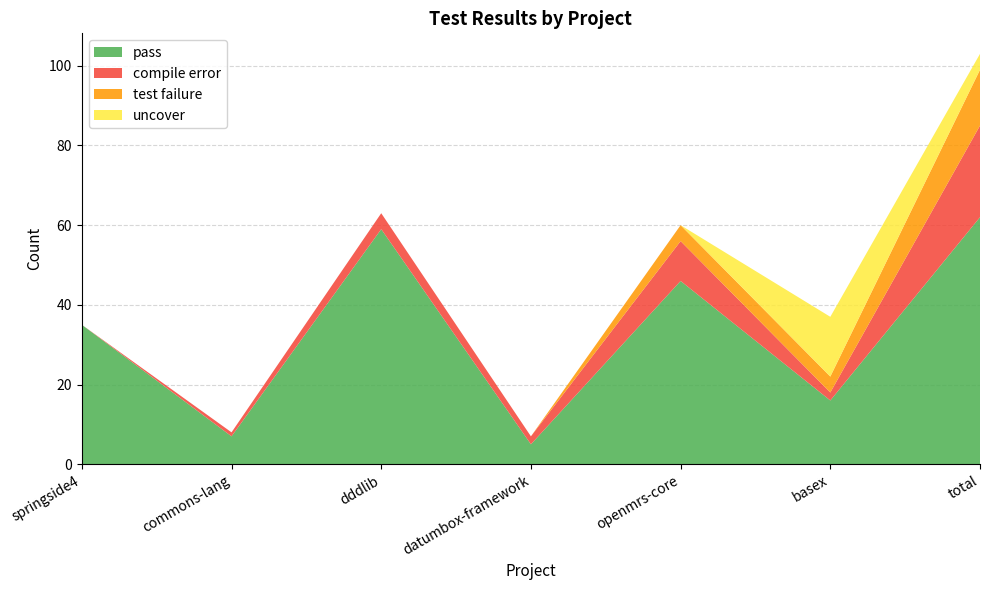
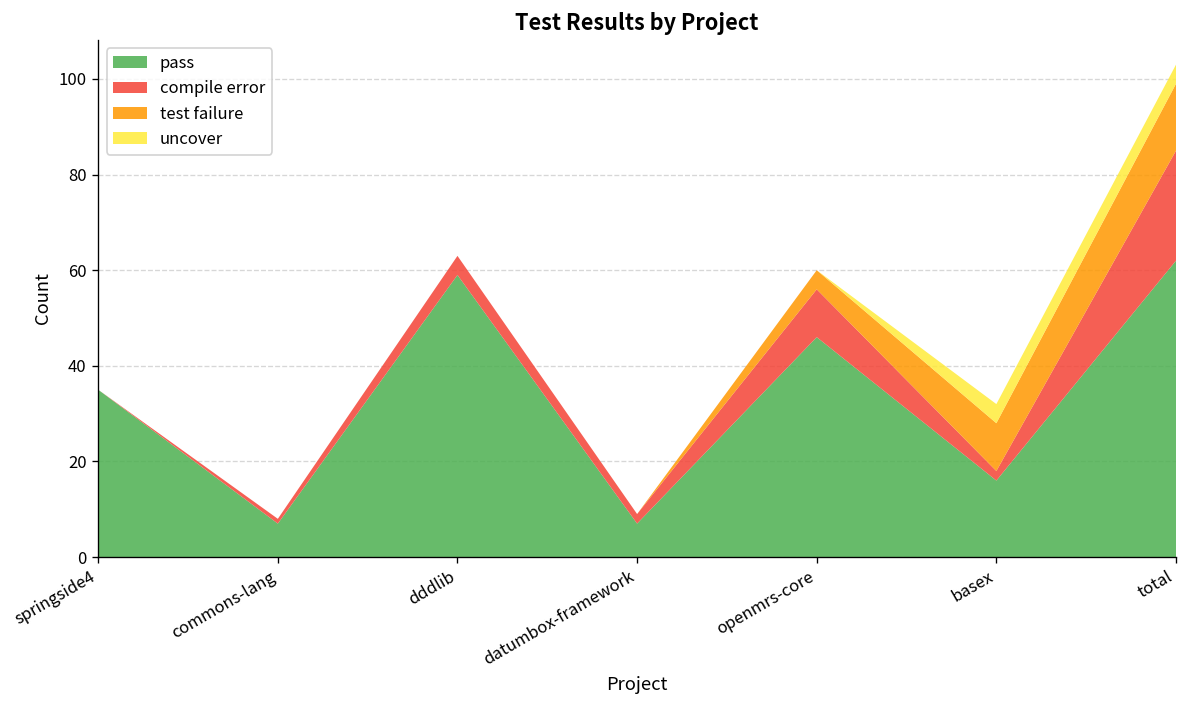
  {
    "pass": {
      "commons-lang": 7,
      "dddlib": 59,
-     "datumbox-framework": 5,
+     "datumbox-framework": 7,
      "openmrs-core": 46,
      "basex": 16,
      "total": 62
    },
    "compile error": {
      "openmrs-core": 10,
      "basex": 2,
      "total": 23
    },
    "test failure": {
-     "basex": 4,
+     "basex": 10,
      "total": 14
    },
    "uncover": {
-     "basex": 15,
+     "basex": 4,
      "total": 4
    }
  }
